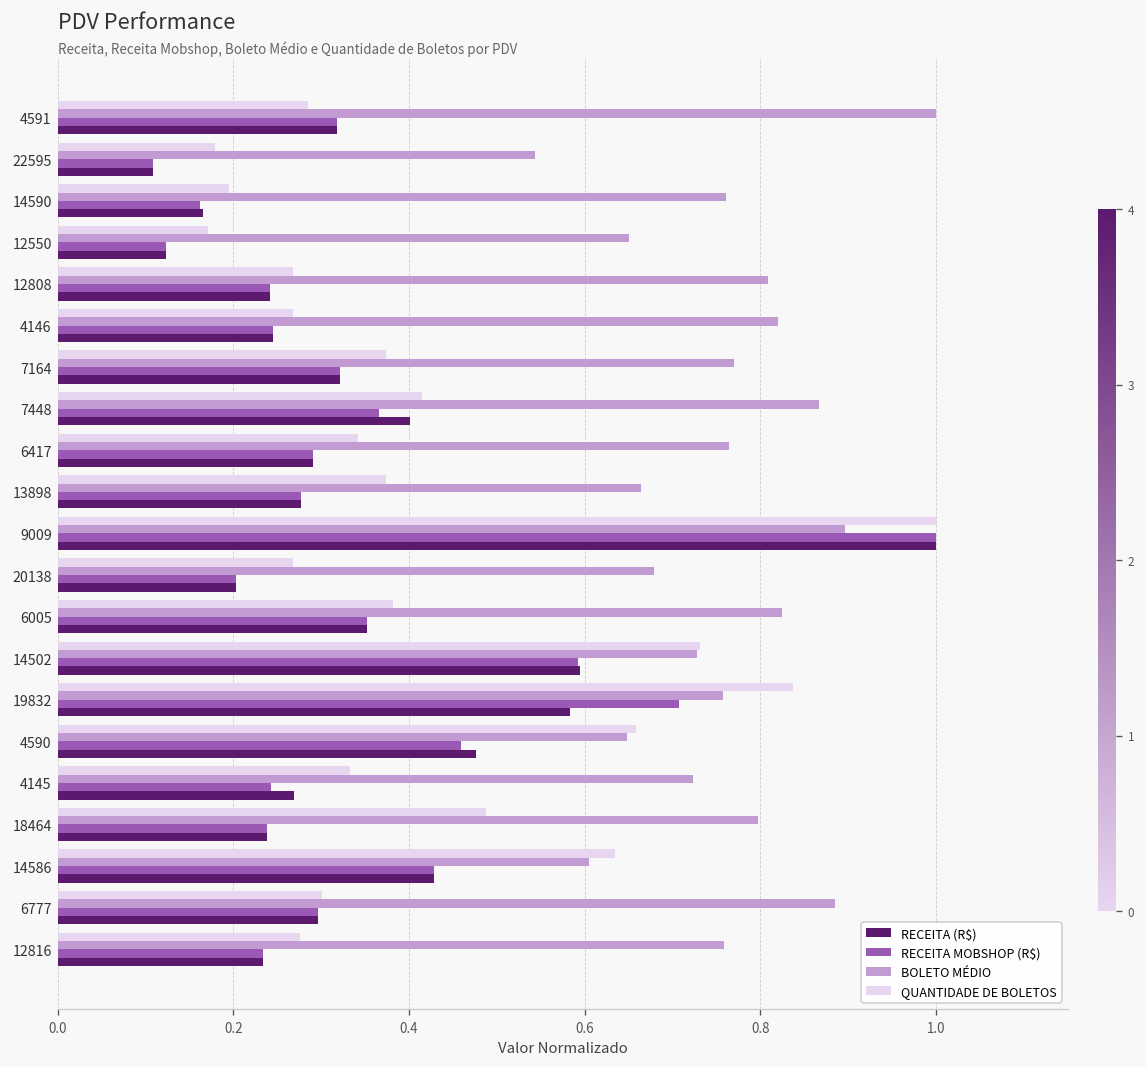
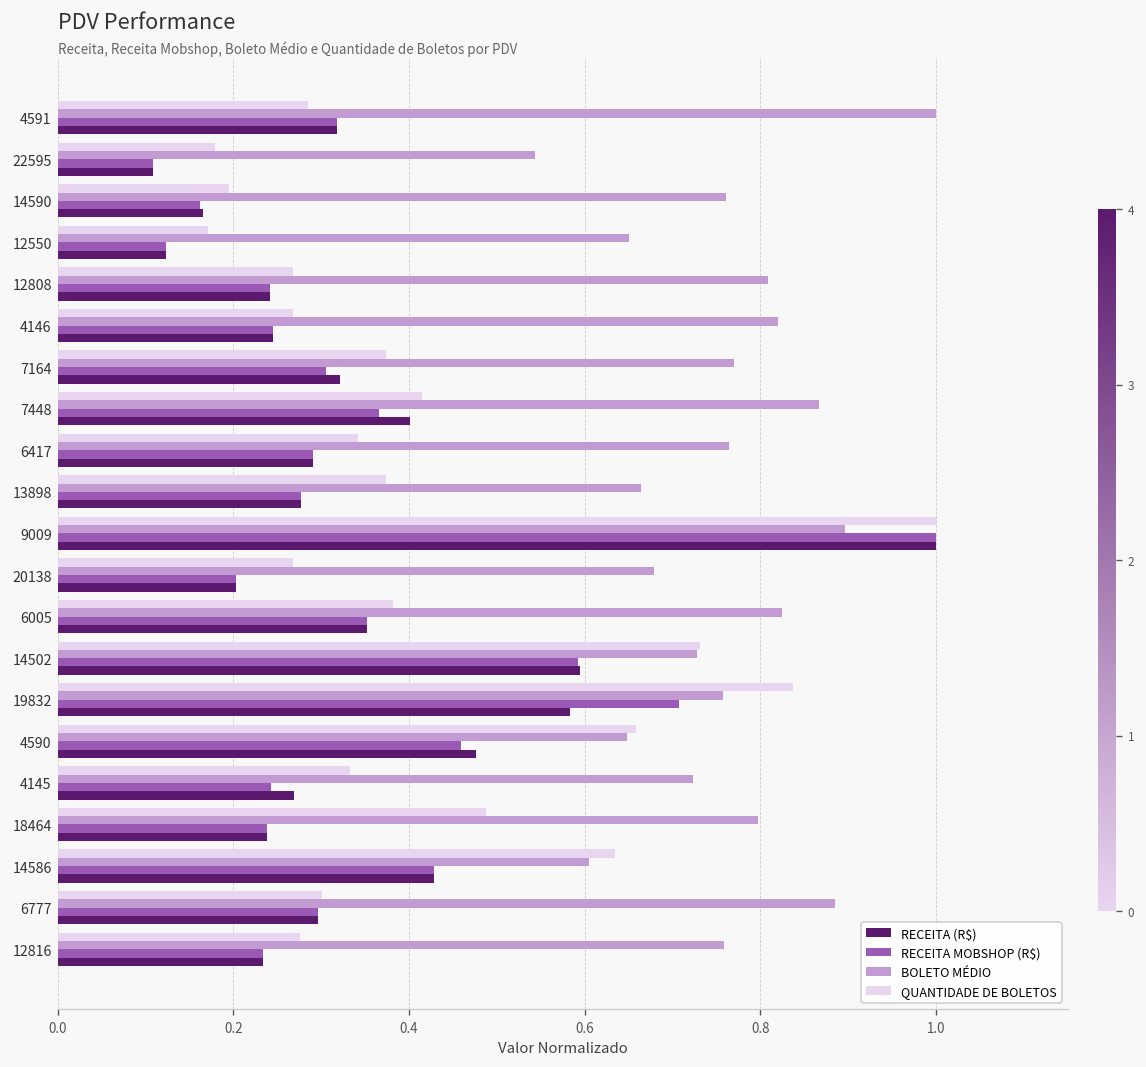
  {
    "RECEITA (R$)": {
      "4591": 0.32,
      "22595": 0.11,
      "14590": 0.17,
      "12550": 0.12,
      "12808": 0.24,
      "4146": 0.25,
      "7164": 0.32,
      "7448": 0.40,
      "6417": 0.29,
      "13898": 0.28,
      "9009": 1.00,
      "20138": 0.20,
      "6005": 0.35,
      "14502": 0.59,
      "19832": 0.58,
      "4590": 0.48,
      "4145": 0.27,
      "18464": 0.24,
      "14586": 0.43,
      "6777": 0.30,
      "12816": 0.23
    },
    "RECEITA MOBSHOP (R$)": {
      "4591": 0.32,
      "22595": 0.11,
      "14590": 0.16,
      "12550": 0.12,
      "12808": 0.24,
      "4146": 0.25,
-     "7164": 0.32,
+     "7164": 0.31,
      "7448": 0.37,
      "6417": 0.29,
      "13898": 0.28,
      "9009": 1.00,
      "20138": 0.20,
      "6005": 0.35,
      "14502": 0.59,
      "19832": 0.71,
      "4590": 0.46,
      "4145": 0.24,
      "18464": 0.24,
      "14586": 0.43,
      "6777": 0.30,
      "12816": 0.23
    },
    "BOLETO MÉDIO": {
      "4591": 1.00,
      "22595": 0.54,
      "14590": 0.76,
      "12550": 0.65,
      "12808": 0.81,
      "4146": 0.82,
      "7164": 0.77,
      "7448": 0.87,
      "6417": 0.76,
      "13898": 0.66,
      "9009": 0.90,
      "20138": 0.68,
      "6005": 0.82,
      "14502": 0.73,
      "19832": 0.76,
      "4590": 0.65,
      "4145": 0.72,
      "18464": 0.80,
      "14586": 0.60,
      "6777": 0.88,
      "12816": 0.76
    },
    "QUANTIDADE DE BOLETOS": {
      "4591": 0.28,
      "22595": 0.18,
      "14590": 0.20,
      "12550": 0.17,
      "12808": 0.27,
      "4146": 0.27,
      "7164": 0.37,
      "7448": 0.41,
      "6417": 0.34,
      "13898": 0.37,
      "9009": 1.00,
      "20138": 0.27,
      "6005": 0.38,
      "14502": 0.73,
      "19832": 0.84,
      "4590": 0.66,
      "4145": 0.33,
      "18464": 0.49,
      "14586": 0.63,
      "6777": 0.30,
      "12816": 0.28
    }
  }
